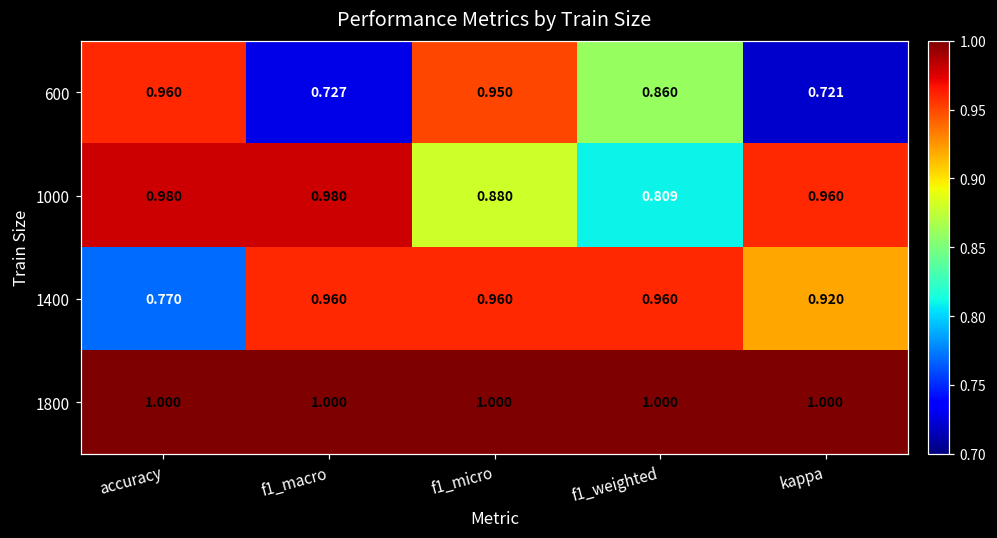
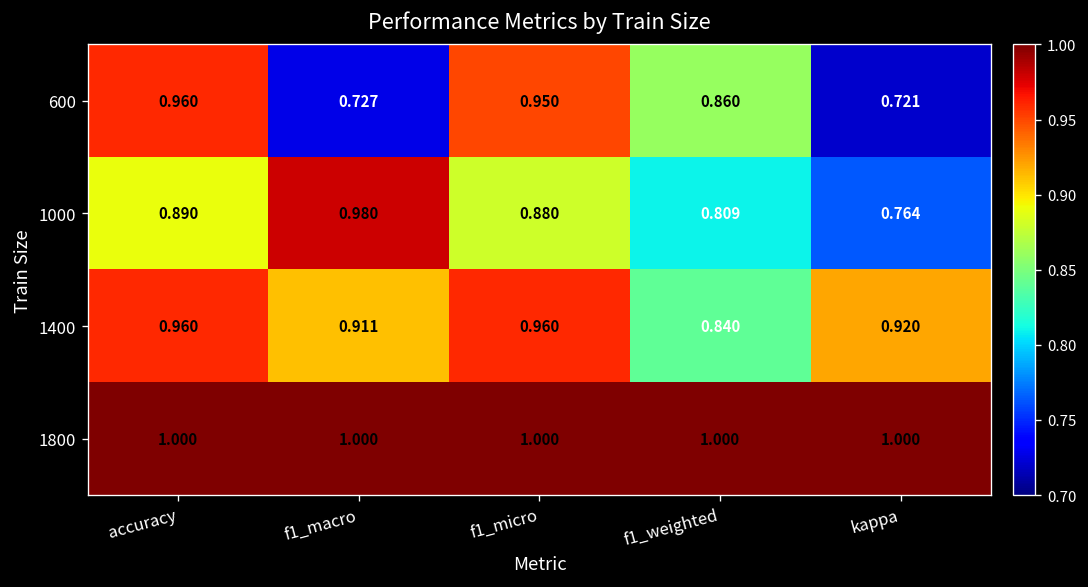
  {
    "600": {
      "accuracy": 0.960,
      "f1_macro": 0.727,
      "f1_micro": 0.950,
      "f1_weighted": 0.860,
      "kappa": 0.721
    },
    "1000": {
-     "accuracy": 0.980,
+     "accuracy": 0.890,
      "f1_macro": 0.980,
      "f1_micro": 0.880,
      "f1_weighted": 0.809,
-     "kappa": 0.960
+     "kappa": 0.764
    },
    "1400": {
-     "accuracy": 0.770,
-     "f1_macro": 0.960,
+     "accuracy": 0.960,
+     "f1_macro": 0.911,
      "f1_micro": 0.960,
-     "f1_weighted": 0.960,
+     "f1_weighted": 0.840,
      "kappa": 0.920
    },
    "1800": {
      "accuracy": 1.000,
      "f1_macro": 1.000,
      "f1_micro": 1.000,
      "f1_weighted": 1.000,
      "kappa": 1.000
    }
  }
